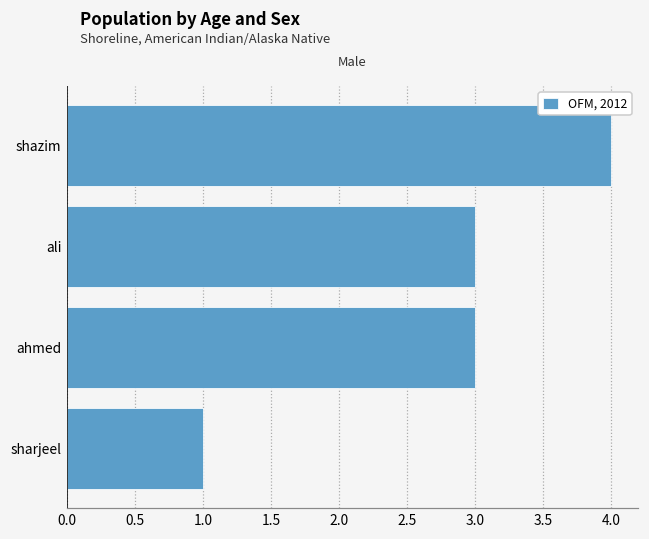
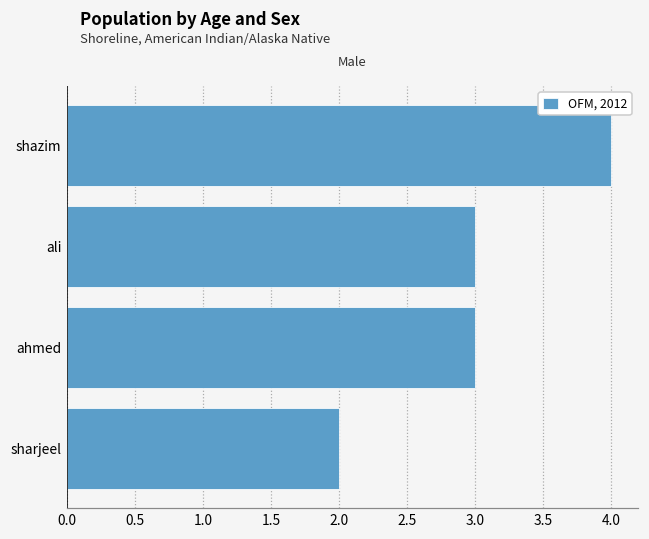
  {
    "shazim": 4,
    "ali": 3,
    "ahmed": 3,
-   "sharjeel": 1
+   "sharjeel": 2
  }
